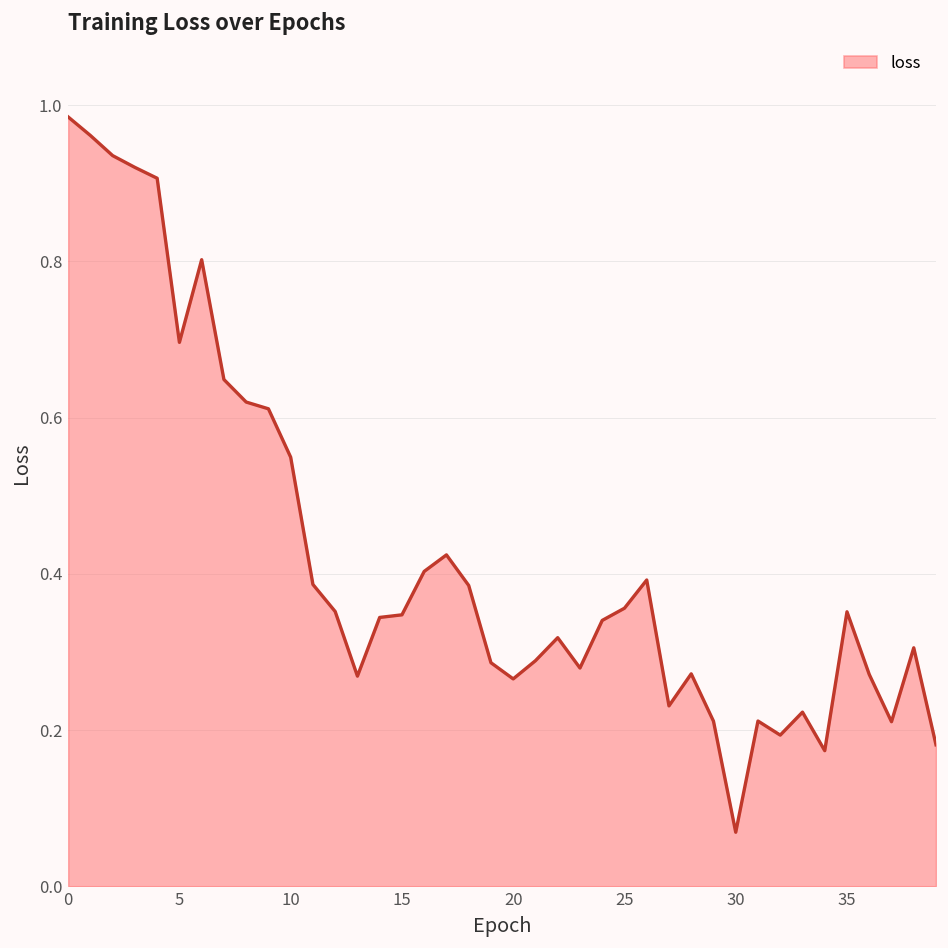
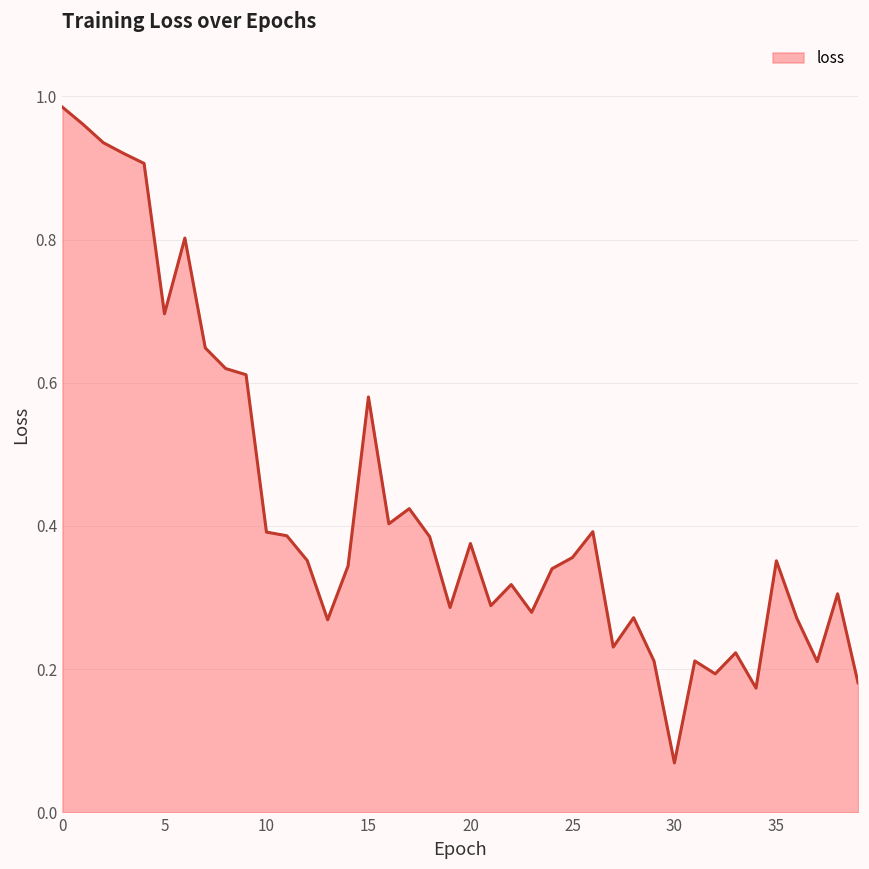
  {
    "0": 0.98,
    "5": 0.70,
-   "10": 0.55,
-   "15": 0.35,
-   "20": 0.27,
+   "10": 0.39,
+   "15": 0.58,
+   "20": 0.38,
    "25": 0.36,
    "30": 0.07,
    "35": 0.35
  }
